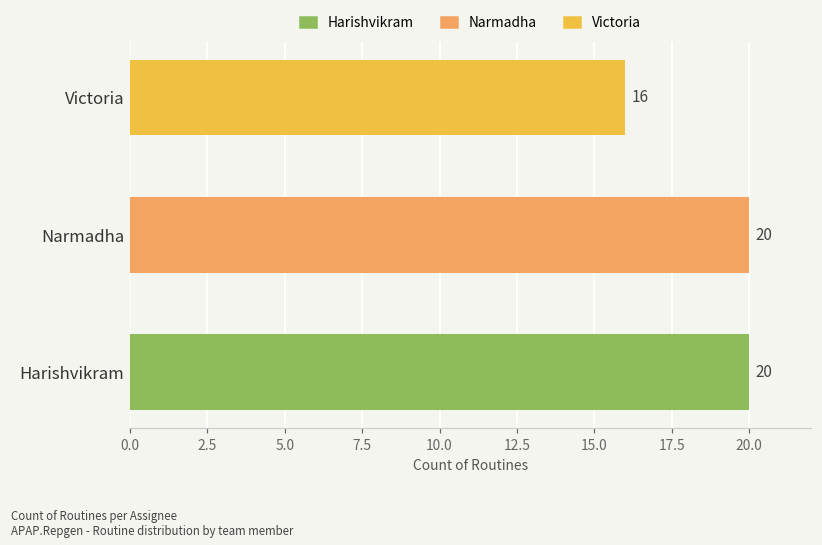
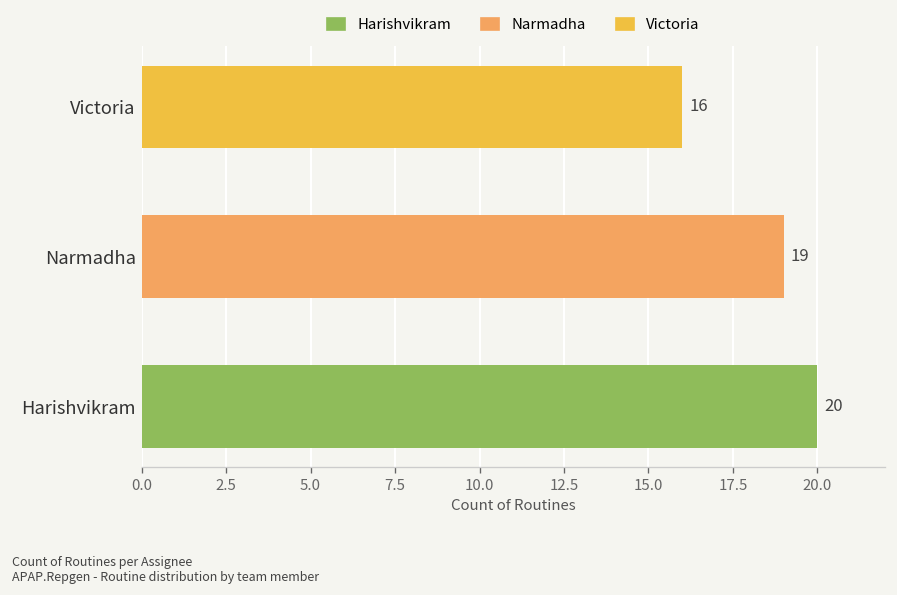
  {
    "Victoria": 16,
-   "Narmadha": 20,
+   "Narmadha": 19,
    "Harishvikram": 20
  }
